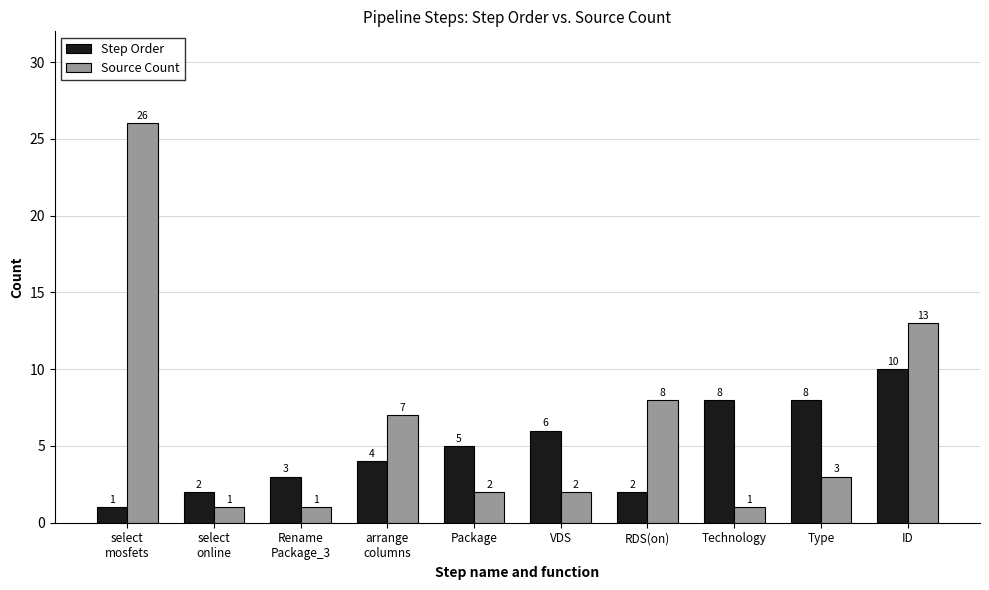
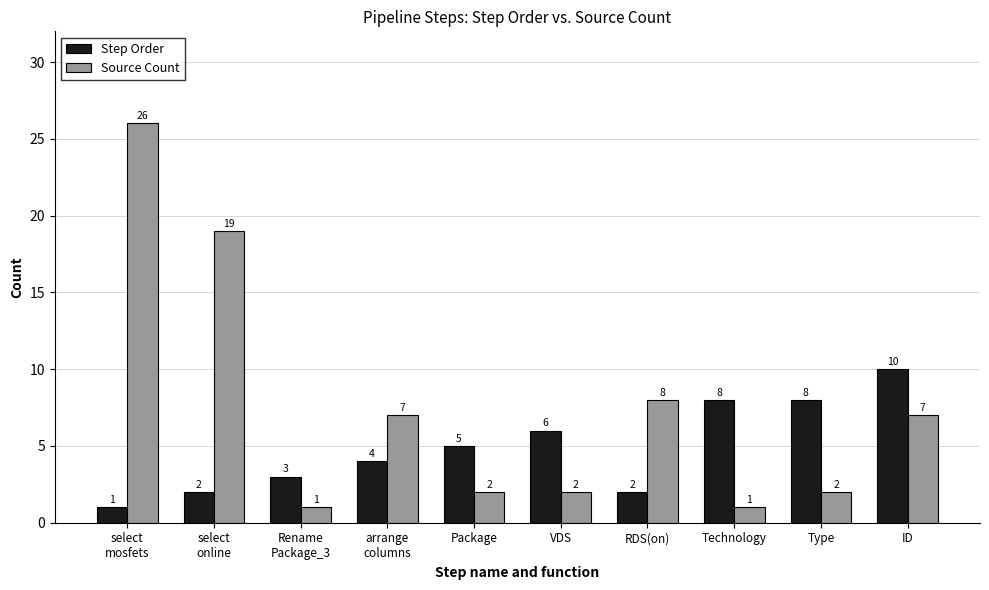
  {
    "Step Order": {
      "select mosfets": 1,
      "select online": 2,
      "Rename Package_3": 3,
      "arrange columns": 4,
      "Package": 5,
      "VDS": 6,
      "RDS(on)": 2,
      "Technology": 8,
      "Type": 8,
      "ID": 10
    },
    "Source Count": {
      "select mosfets": 26,
-     "select online": 1,
+     "select online": 19,
      "Rename Package_3": 1,
      "arrange columns": 7,
      "Package": 2,
      "VDS": 2,
      "RDS(on)": 8,
      "Technology": 1,
-     "Type": 3,
-     "ID": 13
+     "Type": 2,
+     "ID": 7
    }
  }
